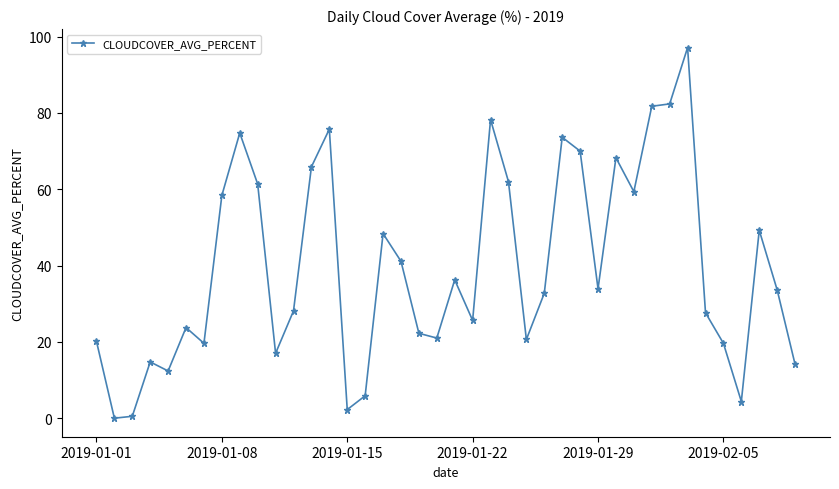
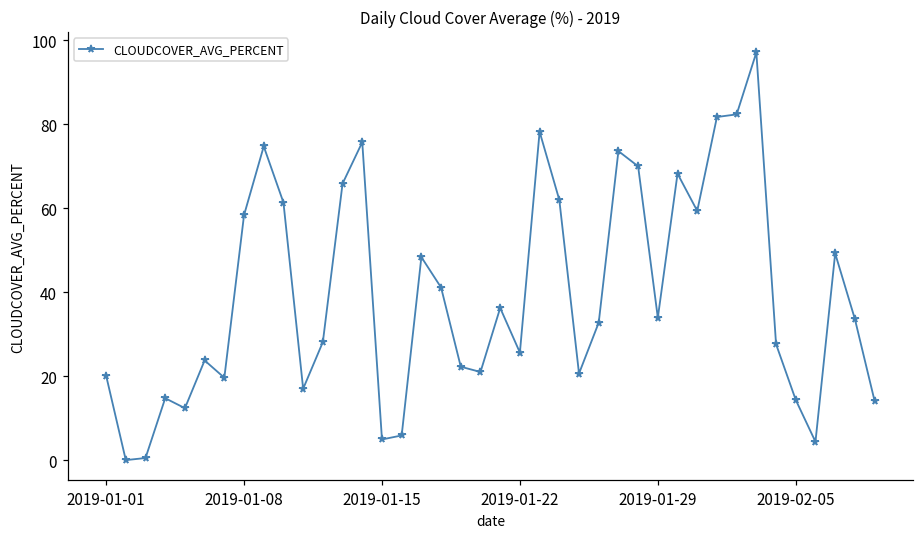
  {
    "2019-01-01": 20,
    "2019-01-08": 58,
-   "2019-01-15": 2,
+   "2019-01-15": 5,
    "2019-01-22": 26,
    "2019-01-29": 34,
-   "2019-02-05": 20
+   "2019-02-05": 14
  }
